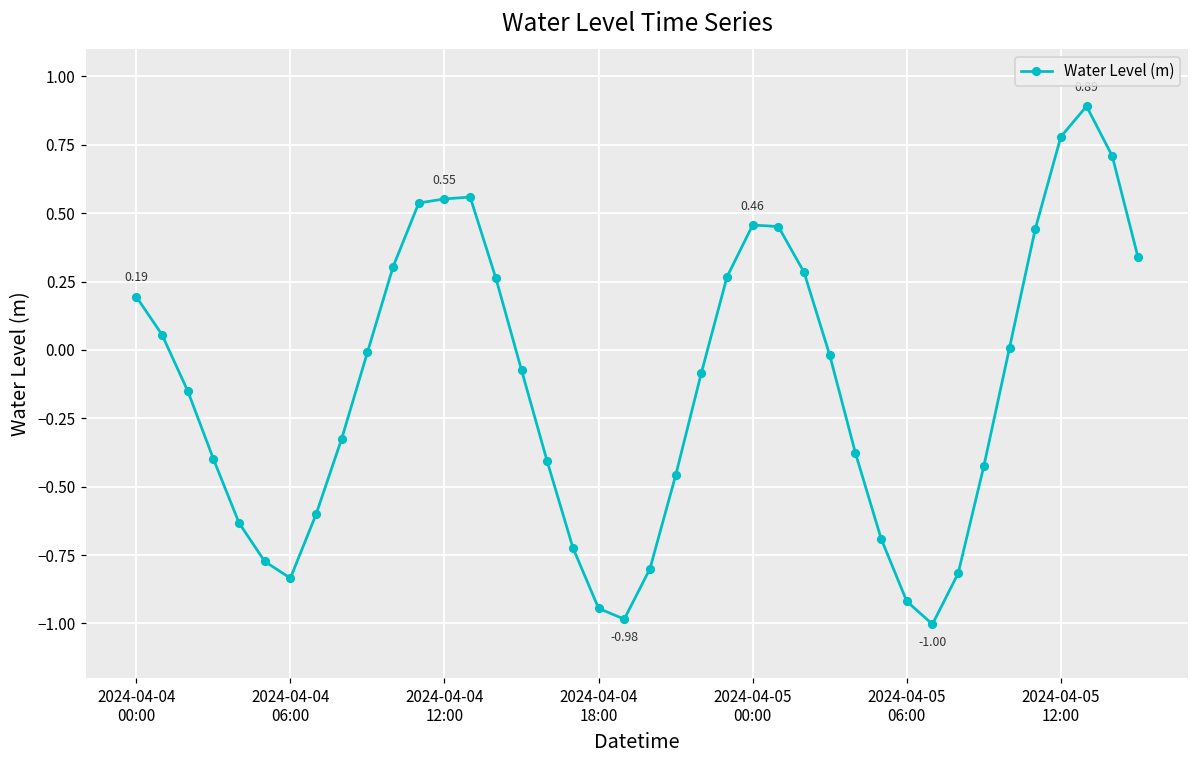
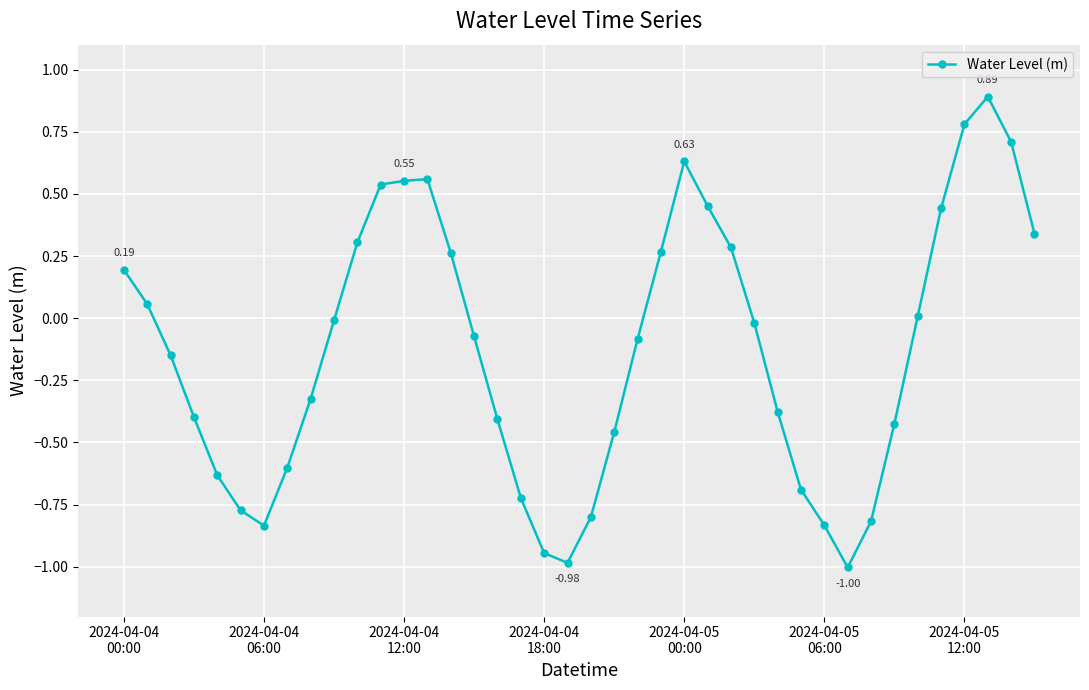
  {
    "2024-04-04 00:00": 0.19,
    "2024-04-04 12:00": 0.55,
-   "2024-04-05 00:00": 0.46,
-   "2024-04-05 06:00": -0.92
+   "2024-04-05 00:00": 0.63,
+   "2024-04-05 06:00": -0.83
  }
